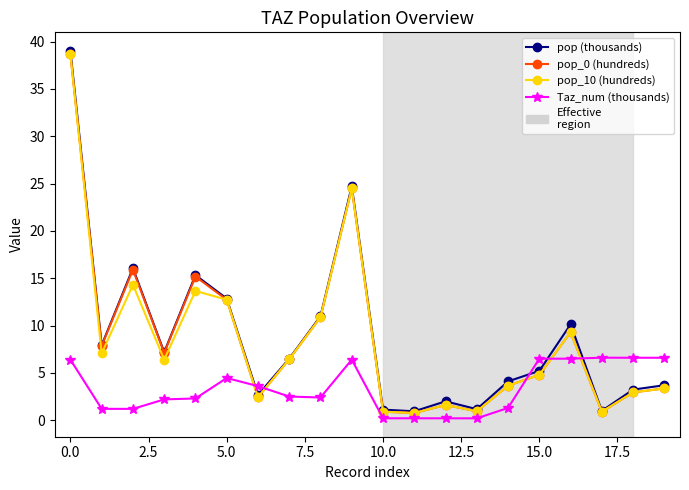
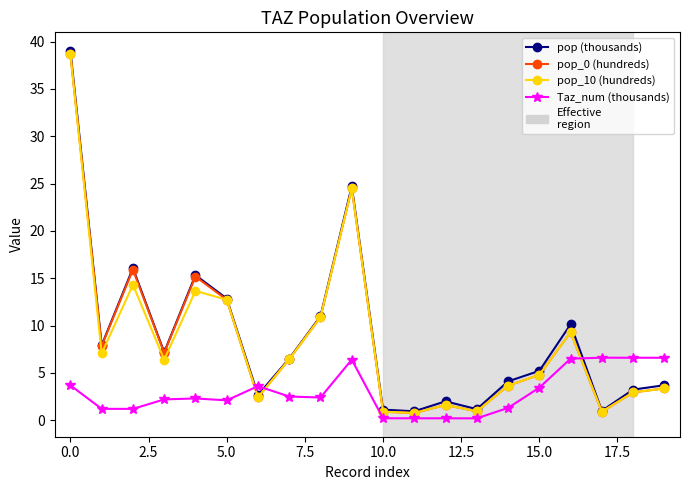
  {
    "pop (thousands)": {
      "0.0": 39,
      "15.0": 5
    },
    "Taz_num (thousands)": {
-     "0.0": 6,
-     "5.0": 4,
+     "0.0": 4,
+     "5.0": 2,
      "10.0": 0,
-     "15.0": 7
+     "15.0": 3
    }
  }
